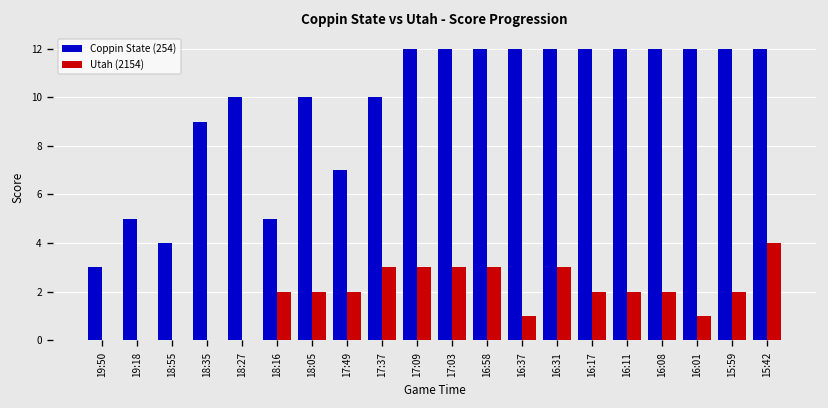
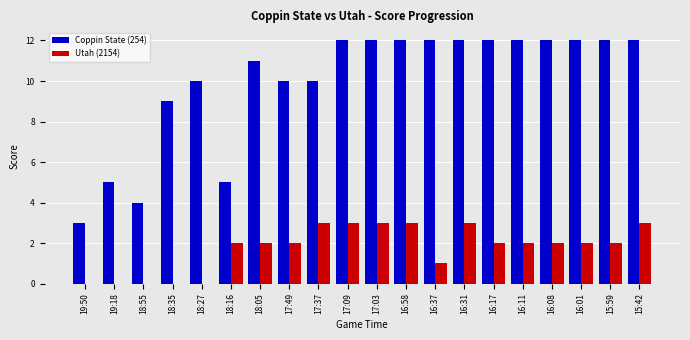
  {
    "Coppin State (254)": {
      "19:50": 3,
      "19:18": 5,
      "18:55": 4,
      "18:35": 9,
      "18:27": 10,
      "18:16": 5,
-     "18:05": 10,
-     "17:49": 7,
+     "18:05": 11,
+     "17:49": 10,
      "17:37": 10,
      "17:09": 12,
      "17:03": 12,
      "16:58": 12,
      "16:37": 12,
      "16:31": 12,
      "16:17": 12,
      "16:11": 12,
      "16:08": 12,
      "16:01": 12,
      "15:59": 12,
      "15:42": 12
    },
    "Utah (2154)": {
      "19:50": 0,
      "19:18": 0,
      "18:55": 0,
      "18:35": 0,
      "18:27": 0,
      "18:16": 2,
      "18:05": 2,
      "17:49": 2,
      "17:37": 3,
      "17:09": 3,
      "17:03": 3,
      "16:58": 3,
      "16:37": 1,
      "16:31": 3,
      "16:17": 2,
      "16:11": 2,
      "16:08": 2,
-     "16:01": 1,
+     "16:01": 2,
      "15:59": 2,
-     "15:42": 4
+     "15:42": 3
    }
  }
